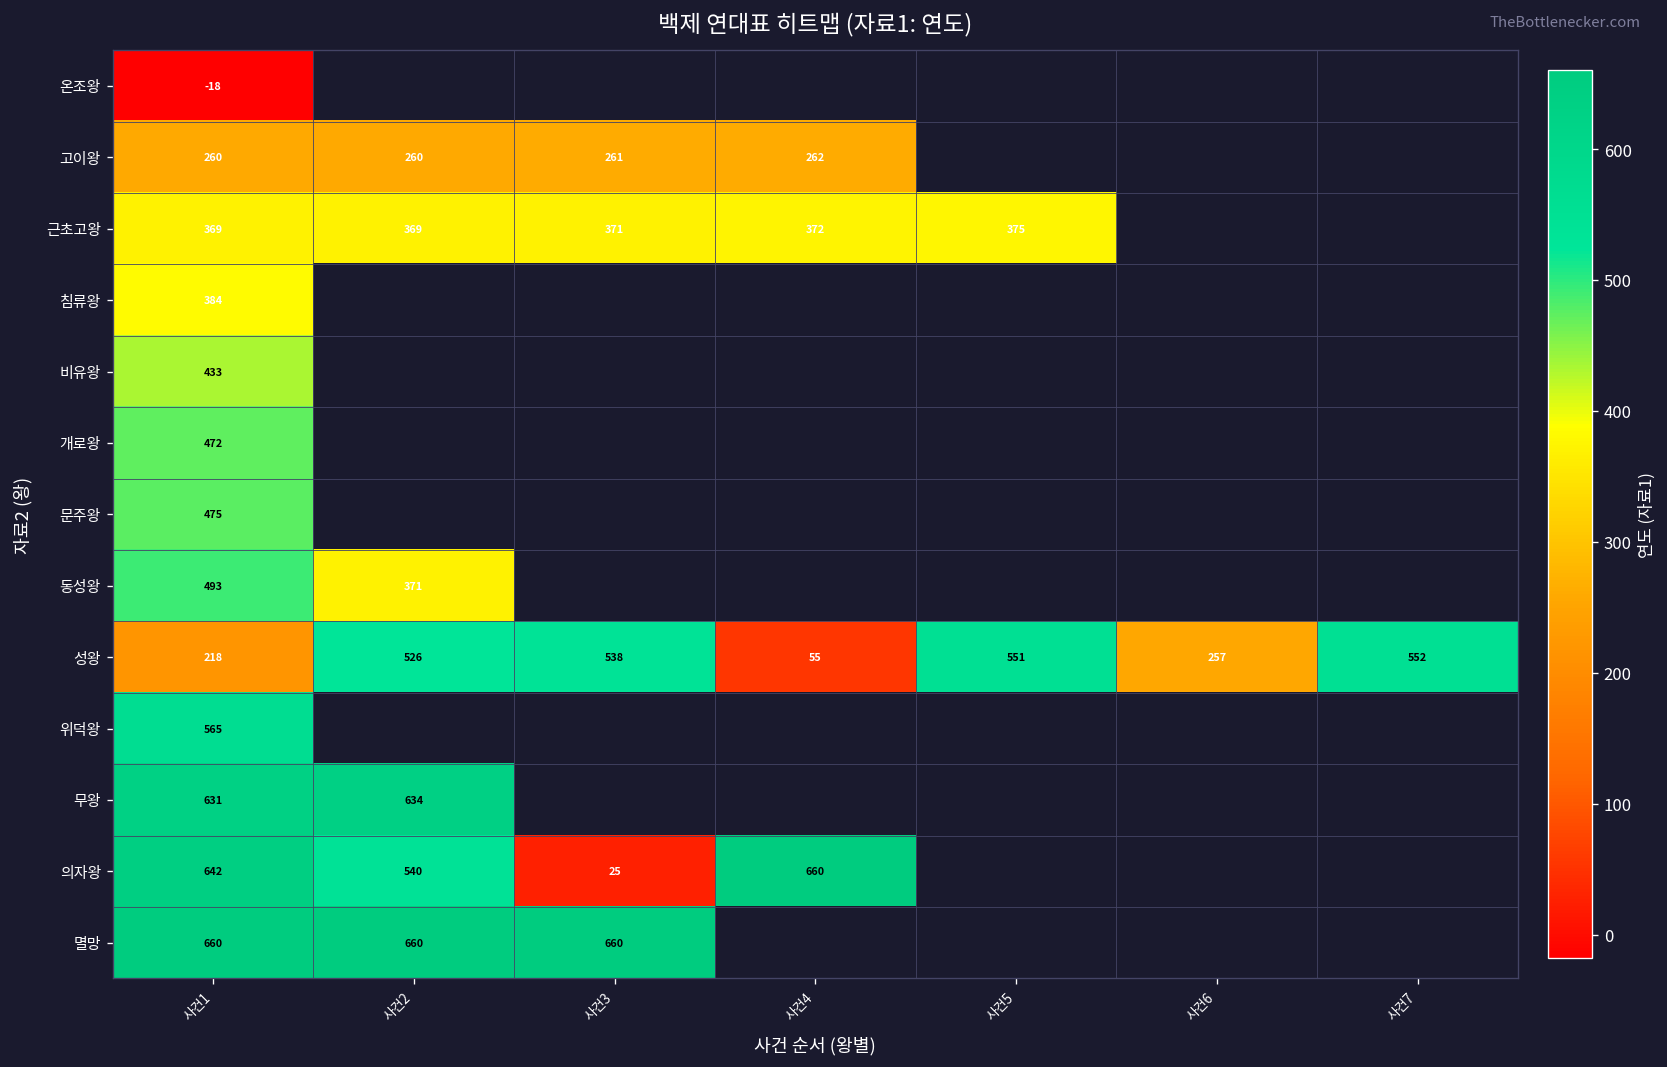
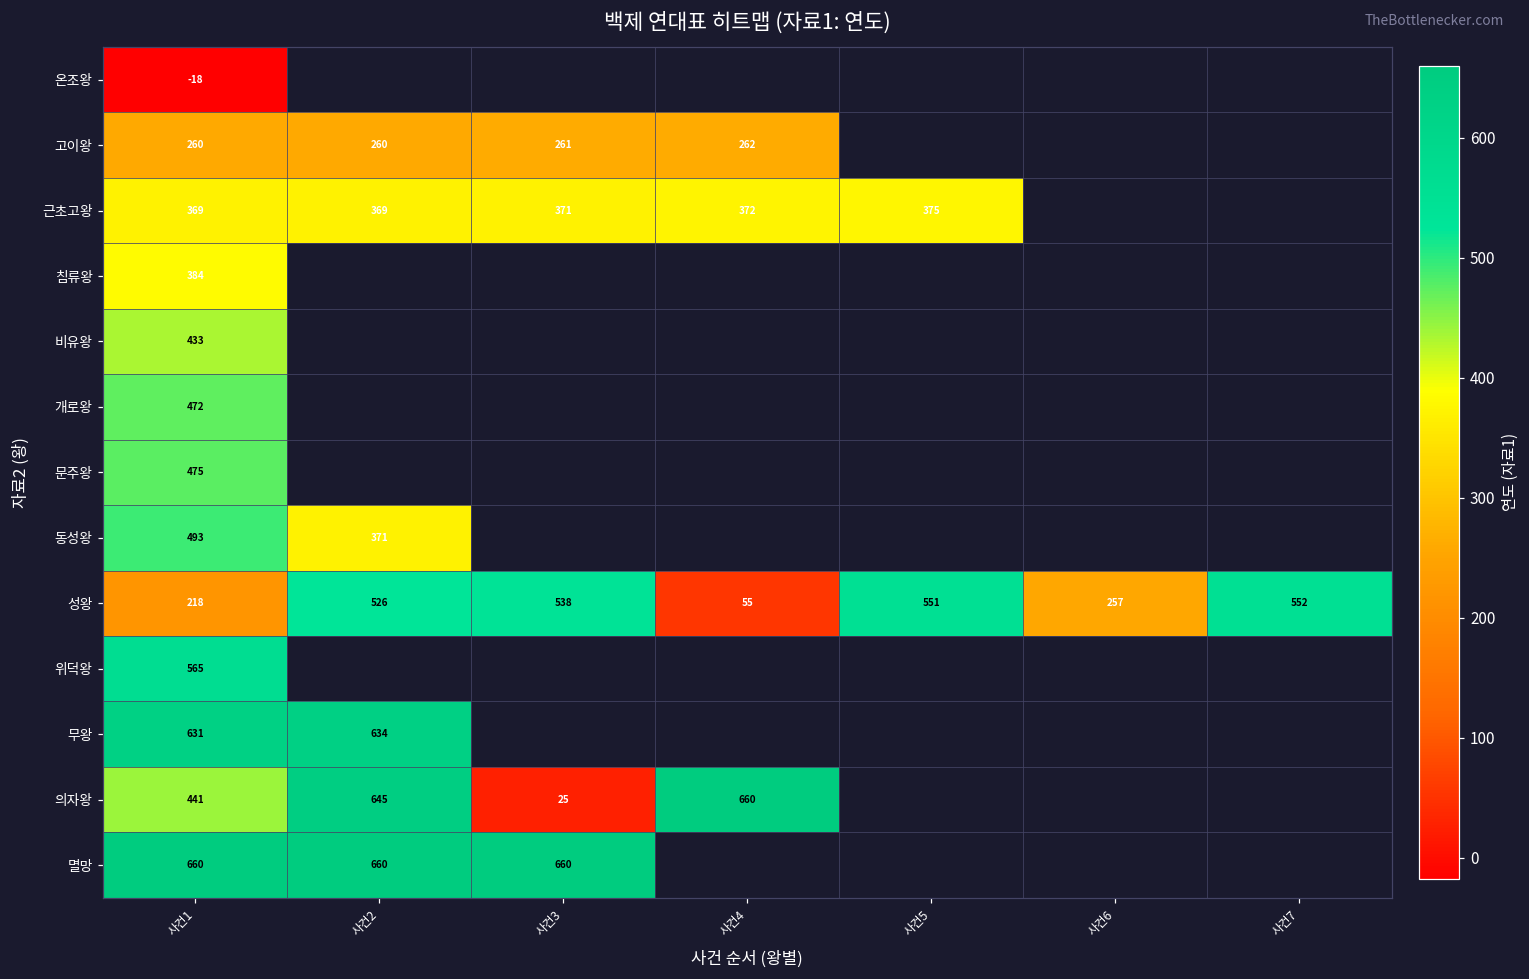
  {
    "온조왕": {
      "사건1": -18
    },
    "고이왕": {
      "사건1": 260,
      "사건2": 260,
      "사건3": 261,
      "사건4": 262
    },
    "근초고왕": {
      "사건1": 369,
      "사건2": 369,
      "사건3": 371,
      "사건4": 372,
      "사건5": 375
    },
    "침류왕": {
      "사건1": 384
    },
    "비유왕": {
      "사건1": 433
    },
    "개로왕": {
      "사건1": 472
    },
    "문주왕": {
      "사건1": 475
    },
    "동성왕": {
      "사건1": 493,
      "사건2": 371
    },
    "성왕": {
      "사건1": 218,
      "사건2": 526,
      "사건3": 538,
      "사건4": 55,
      "사건5": 551,
      "사건6": 257,
      "사건7": 552
    },
    "위덕왕": {
      "사건1": 565
    },
    "무왕": {
      "사건1": 631,
      "사건2": 634
    },
    "의자왕": {
-     "사건1": 642,
-     "사건2": 540,
+     "사건1": 441,
+     "사건2": 645,
      "사건3": 25,
      "사건4": 660
    },
    "멸망": {
      "사건1": 660,
      "사건2": 660,
      "사건3": 660
    }
  }
